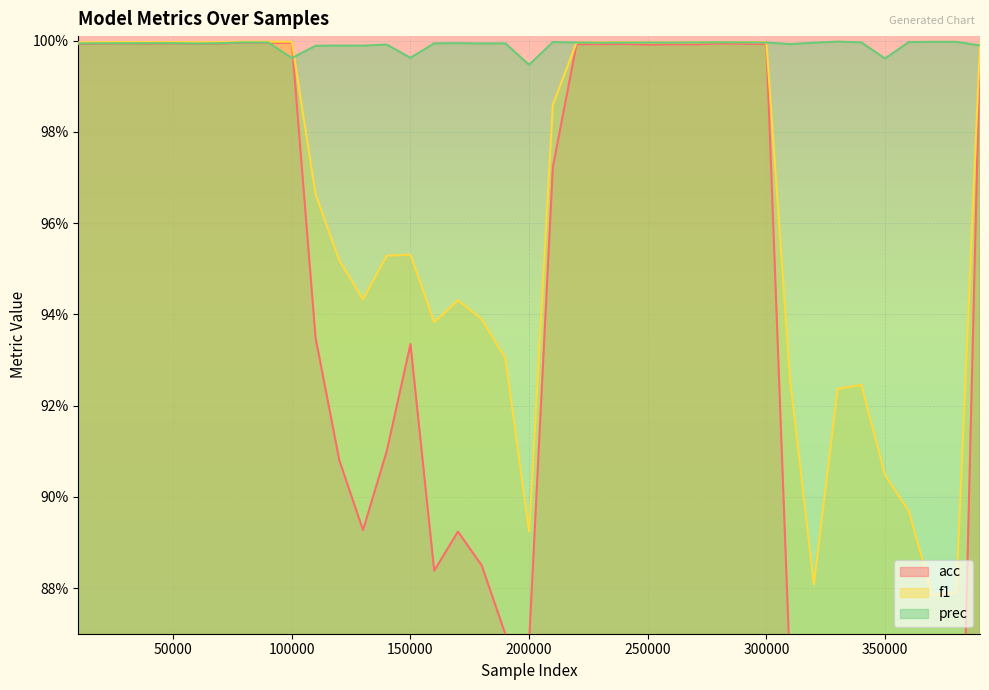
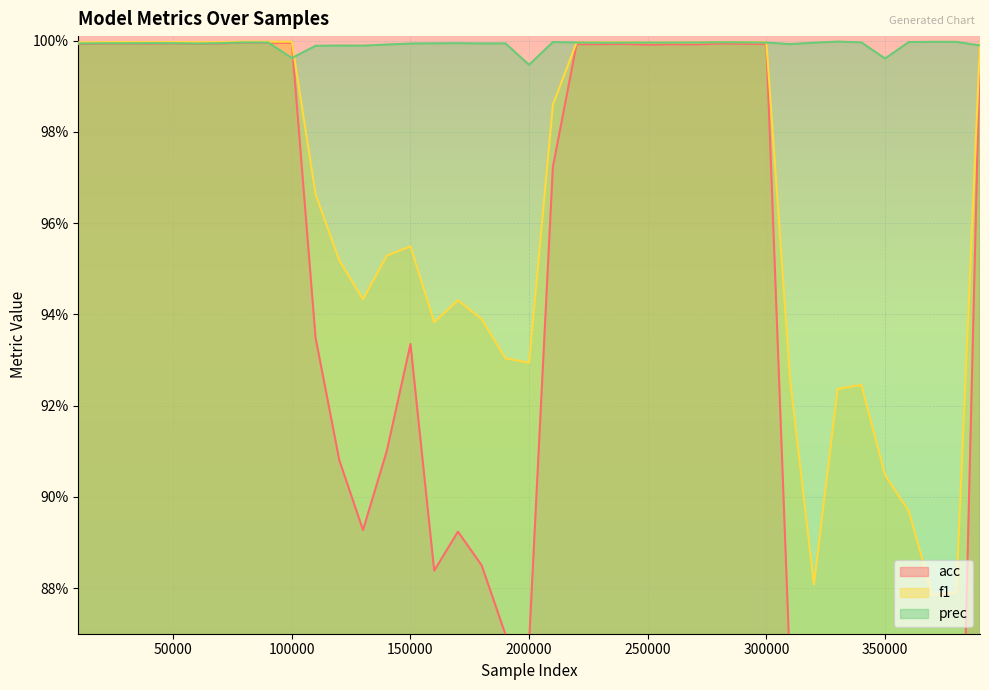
  {
    "acc": {
      "150000": "93.3%"
    },
    "f1": {
-     "150000": "95.3%",
-     "200000": "89.2%",
+     "150000": "95.5%",
+     "200000": "92.9%",
      "350000": "90.5%"
    },
    "prec": {
      "100000": "99.6%",
-     "150000": "99.6%",
+     "150000": "99.9%",
      "200000": "99.5%",
      "350000": "99.6%"
    }
  }
